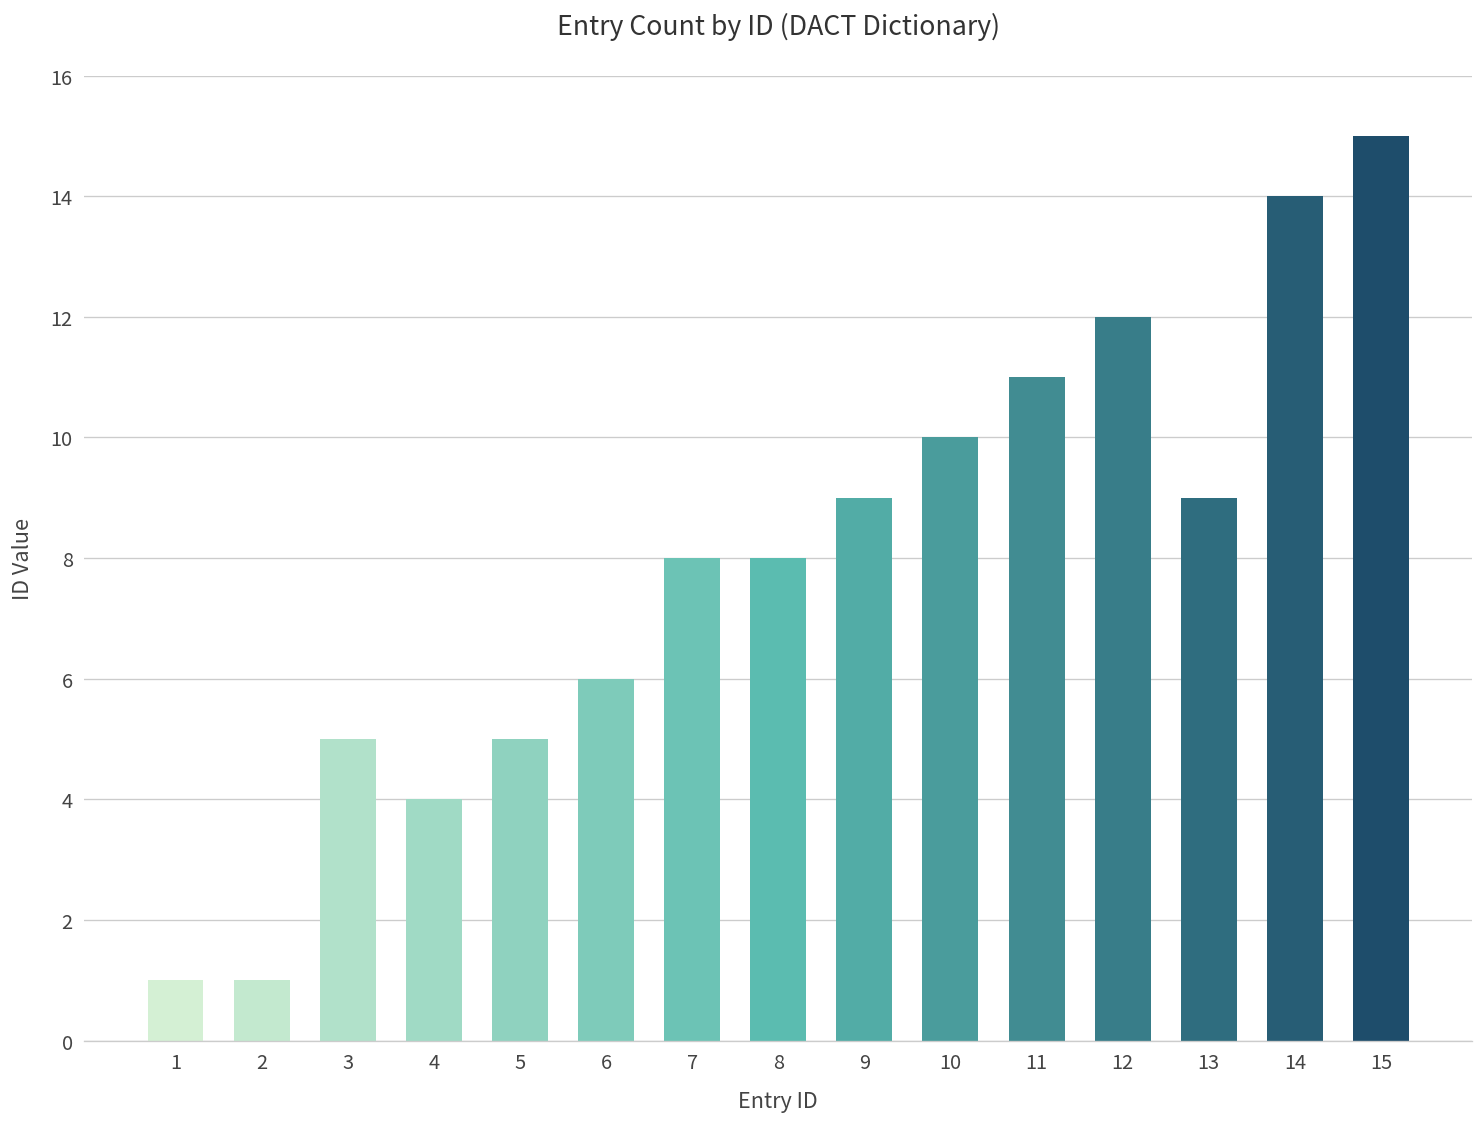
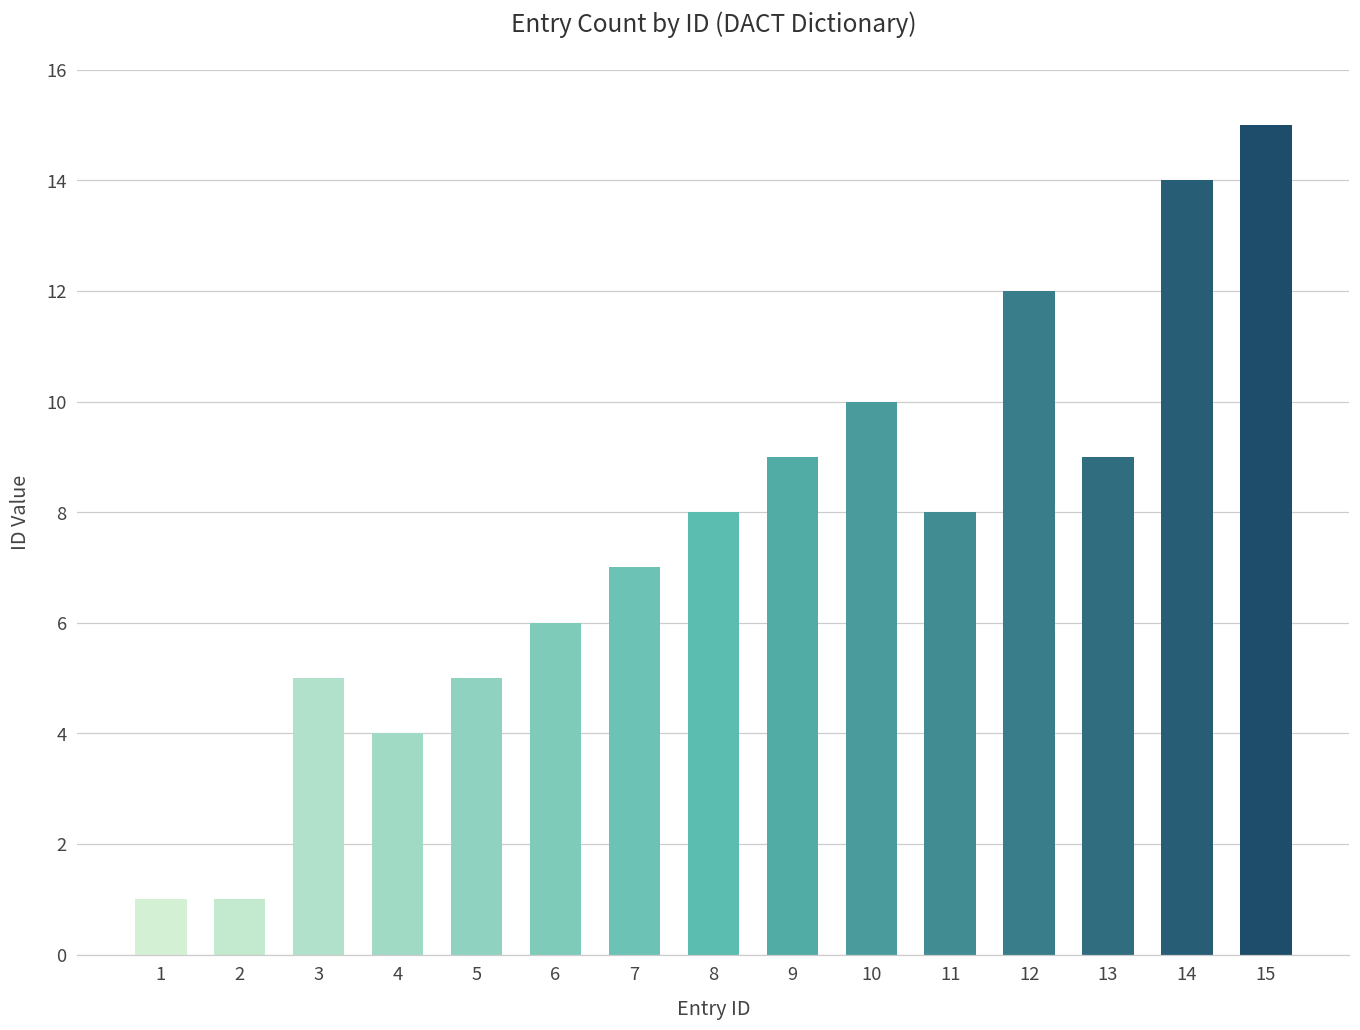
  {
    "1": 1,
    "2": 1,
    "3": 5,
    "4": 4,
    "5": 5,
    "6": 6,
-   "7": 8,
+   "7": 7,
    "8": 8,
    "9": 9,
    "10": 10,
-   "11": 11,
+   "11": 8,
    "12": 12,
    "13": 9,
    "14": 14,
    "15": 15
  }
